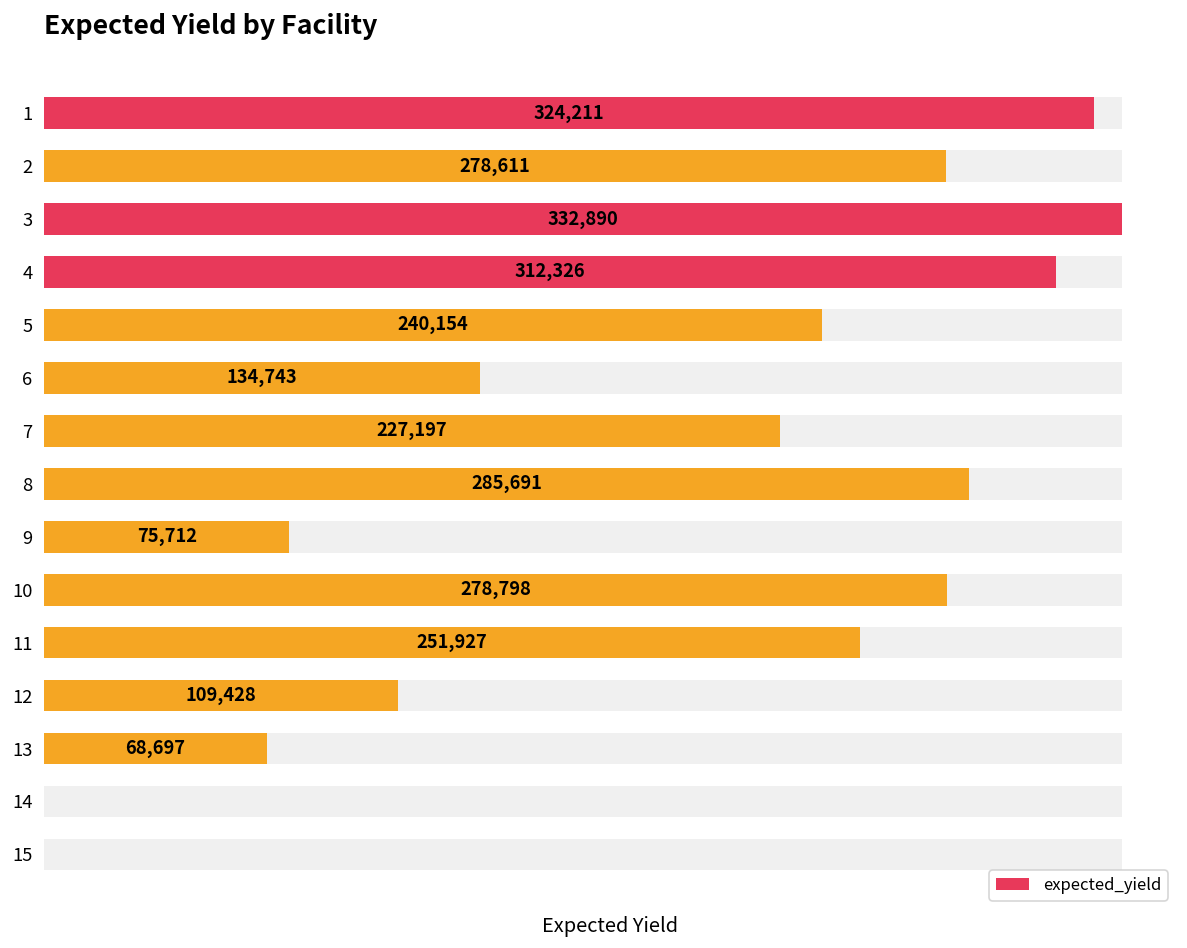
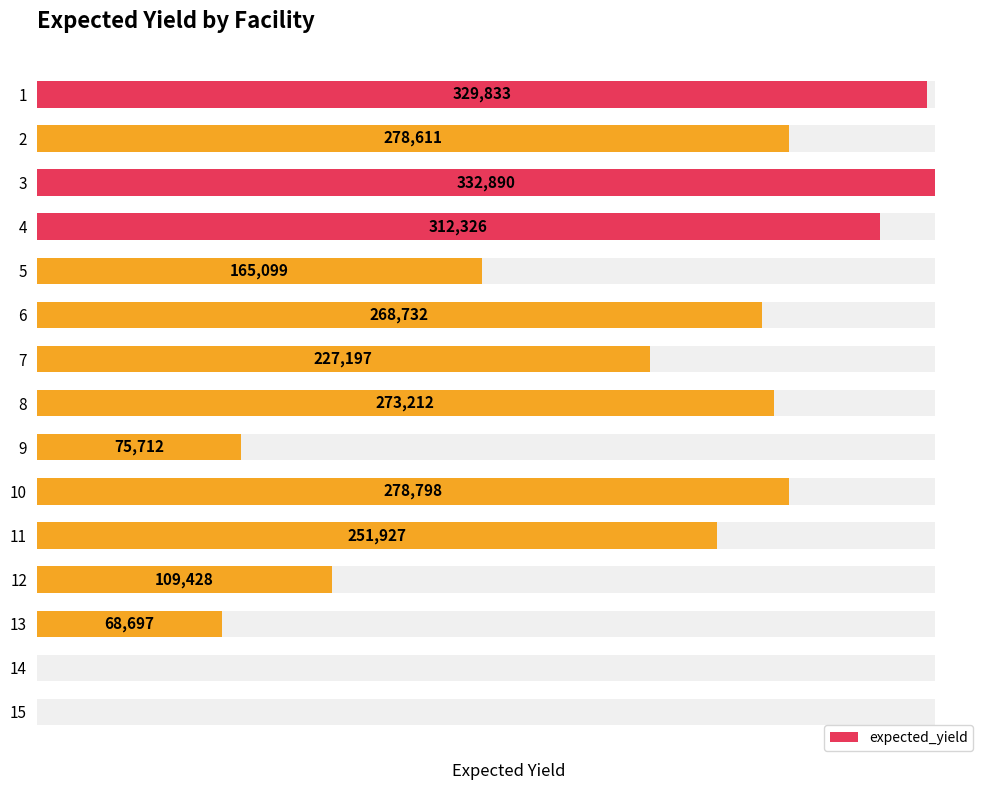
  {
    "expected_yield": {
-     "1": "324,211",
+     "1": "329,833",
      "3": "332,890",
-     "5": "240,154",
-     "6": "134,743",
-     "8": "285,691"
+     "5": "165,099",
+     "6": "268,732",
+     "8": "273,212"
    }
  }
